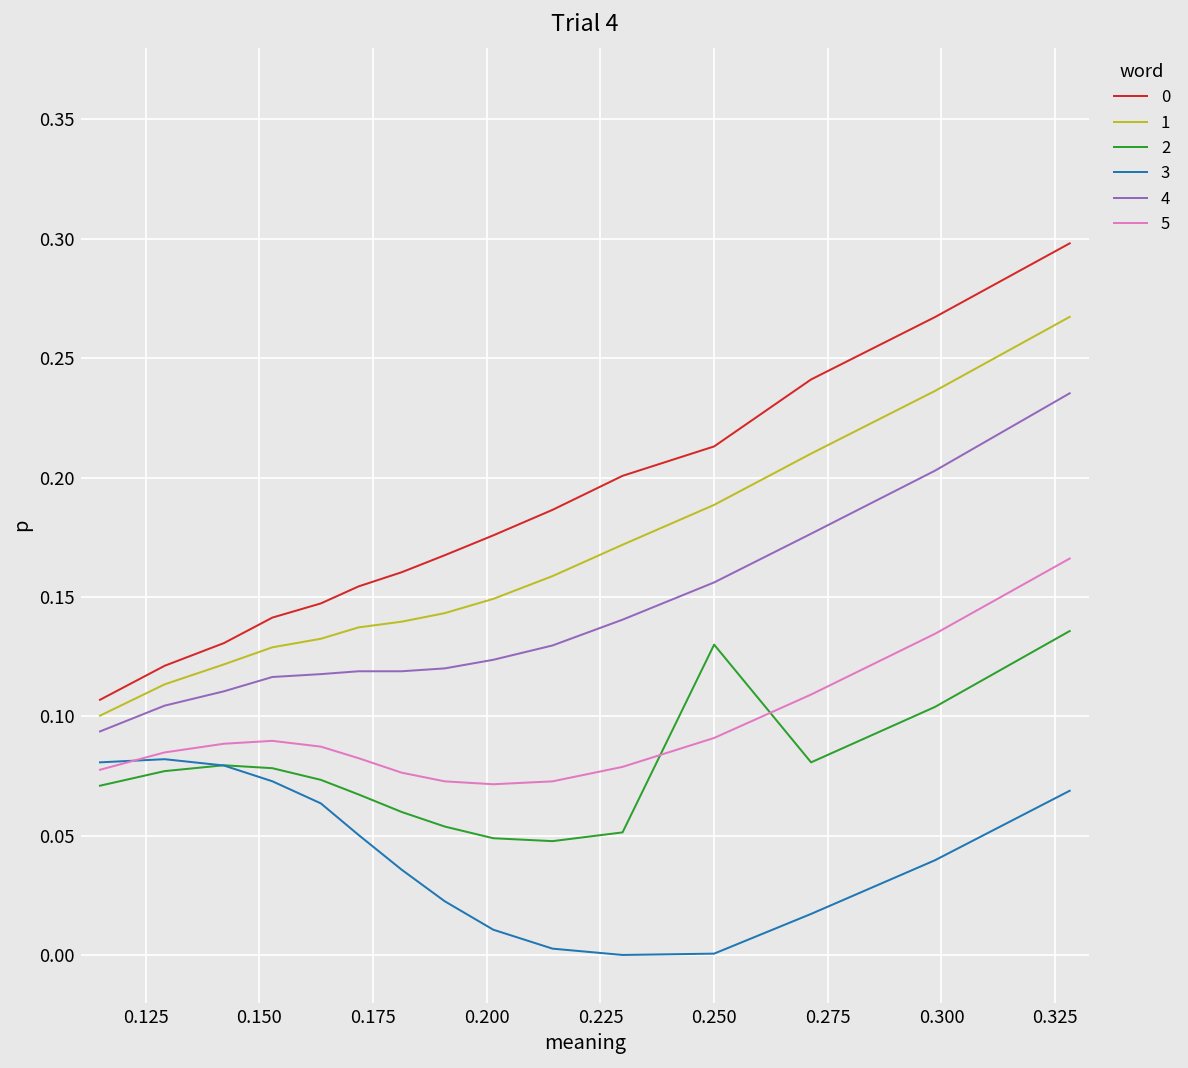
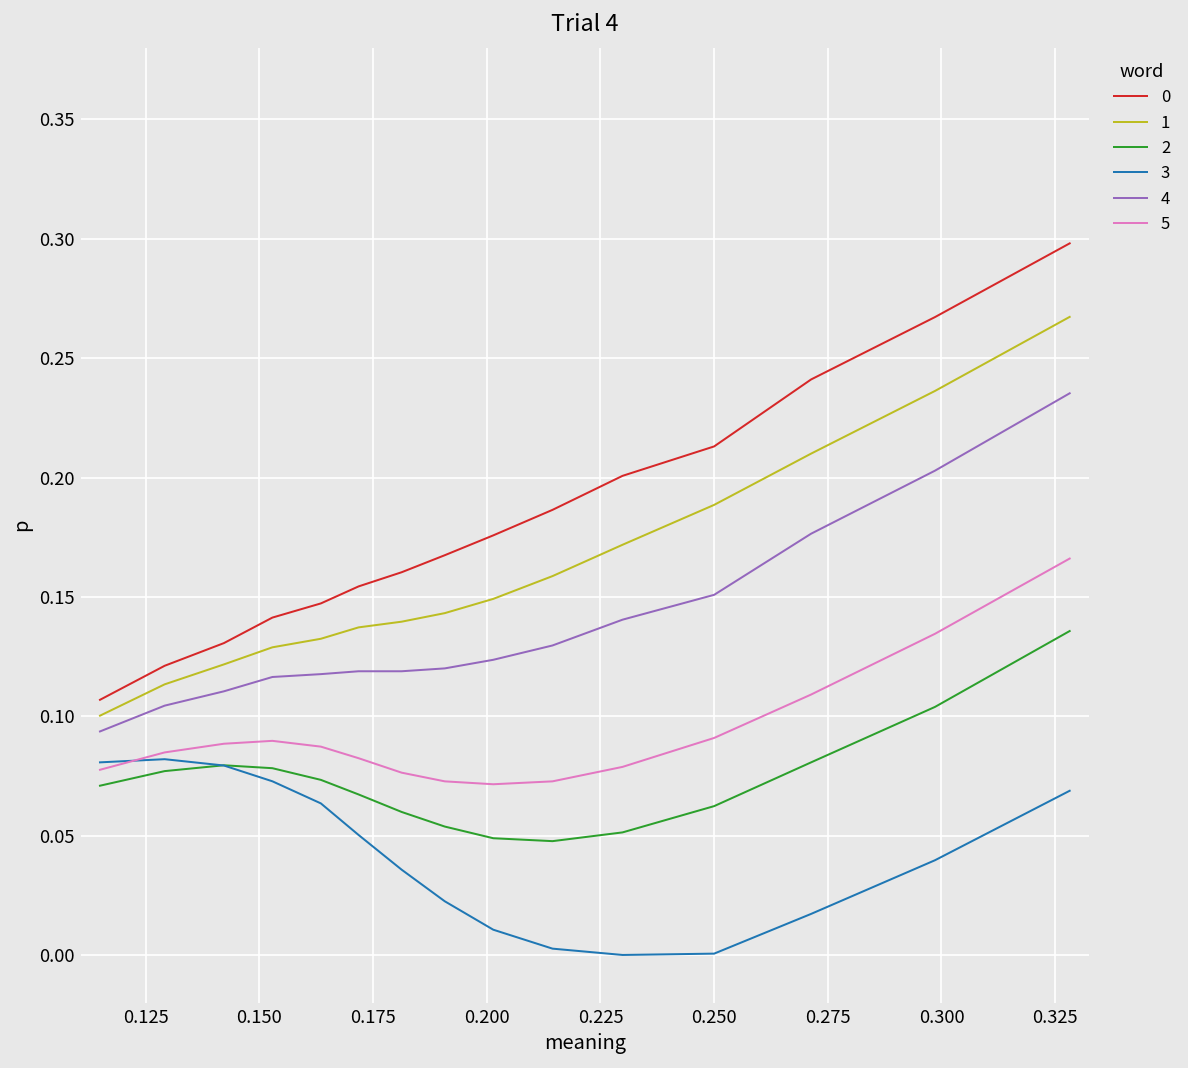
  {
    "0": {
      "0.250": 0.213
    },
    "1": {
      "0.250": 0.189
    },
    "2": {
-     "0.250": 0.130
+     "0.250": 0.062
    },
    "3": {
      "0.250": 0.001
    },
    "4": {
-     "0.250": 0.156
+     "0.250": 0.151
    },
    "5": {
      "0.250": 0.091
    }
  }
